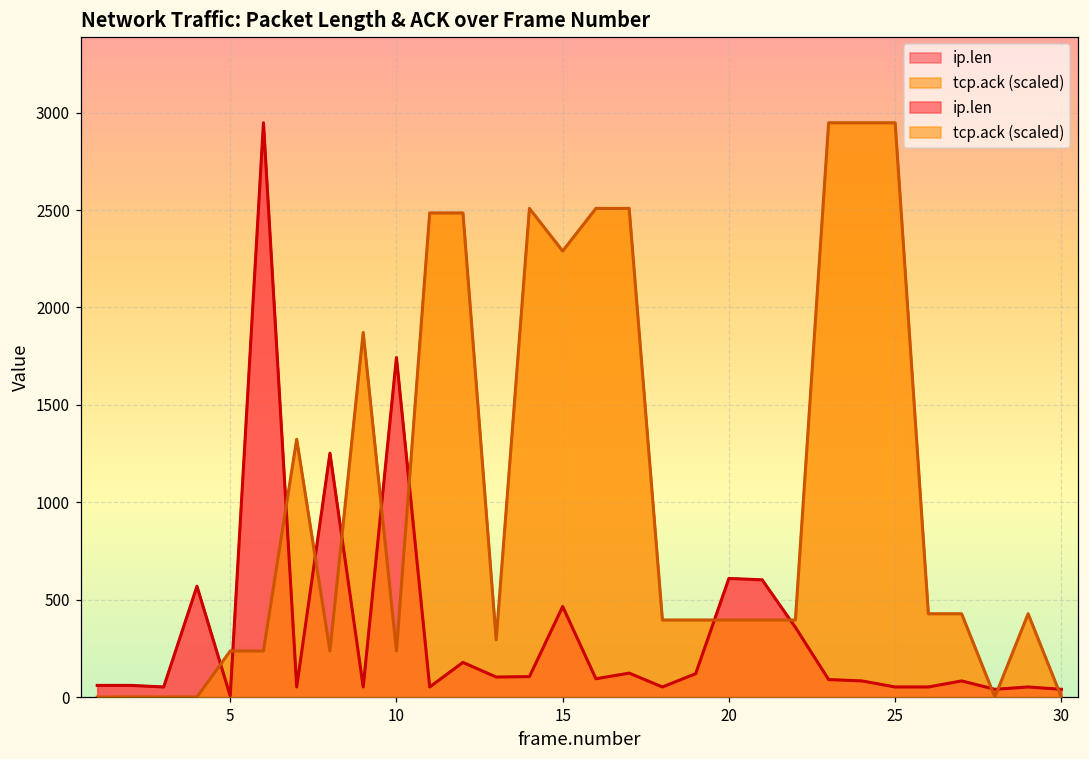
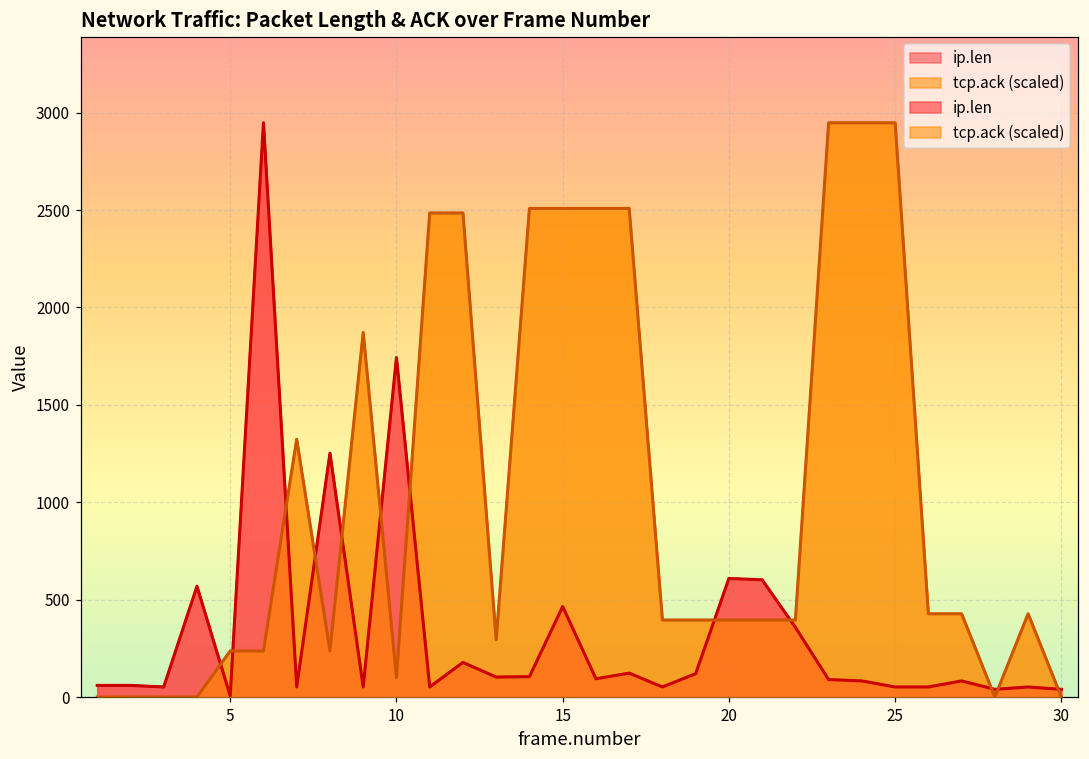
  {
    "ip.len": {
      "5": 10,
      "10": 1740,
      "15": 470,
      "20": 610,
      "25": 50,
      "30": 40
    },
    "tcp.ack (scaled)": {
      "5": 240,
-     "10": 240,
-     "15": 2290,
+     "10": 100,
+     "15": 2510,
      "20": 400,
      "25": 2950,
      "30": 0
    }
  }
